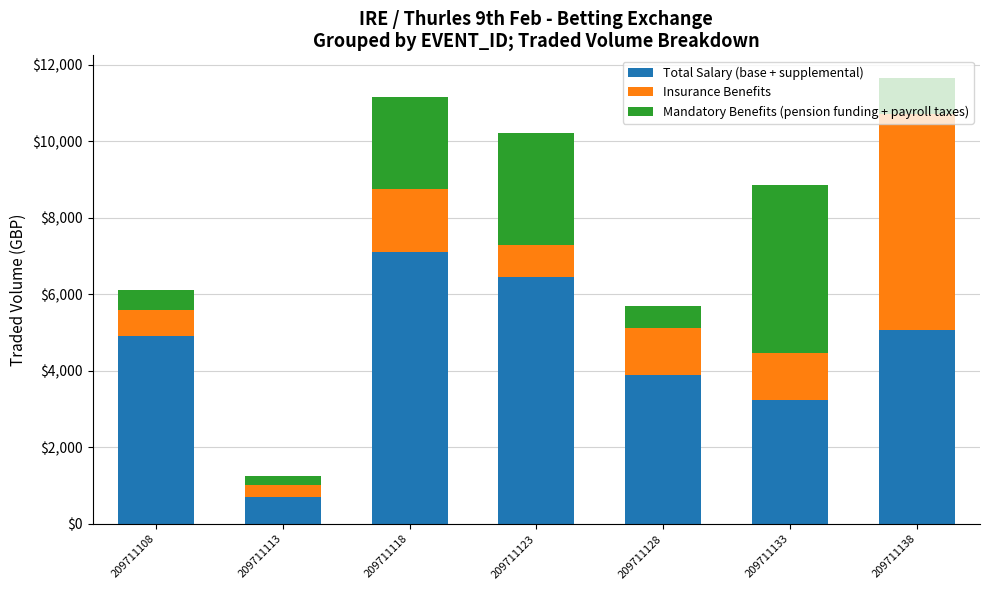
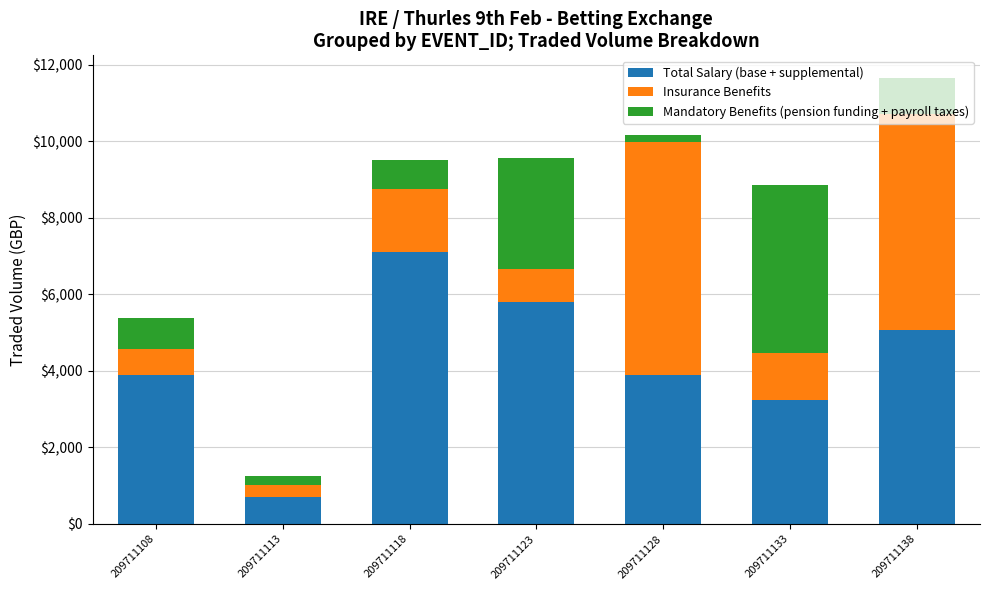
  {
    "Total Salary (base + supplemental)": {
-     "209711108": "$4,900",
+     "209711108": "$3,900",
      "209711113": "$700",
      "209711118": "$7,100",
-     "209711123": "$6,500",
+     "209711123": "$5,800",
      "209711128": "$3,900",
      "209711133": "$3,200",
      "209711138": "$5,100"
    },
    "Insurance Benefits": {
      "209711108": "$700",
      "209711113": "$300",
      "209711118": "$1,700",
      "209711123": "$800",
-     "209711128": "$1,200",
+     "209711128": "$6,100",
      "209711133": "$1,200"
    },
    "Mandatory Benefits (pension funding + payroll taxes)": {
-     "209711108": "$500",
+     "209711108": "$800",
      "209711113": "$200",
-     "209711118": "$2,400",
+     "209711118": "$700",
      "209711123": "$2,900",
-     "209711128": "$600",
+     "209711128": "$200",
      "209711133": "$4,400"
    }
  }
